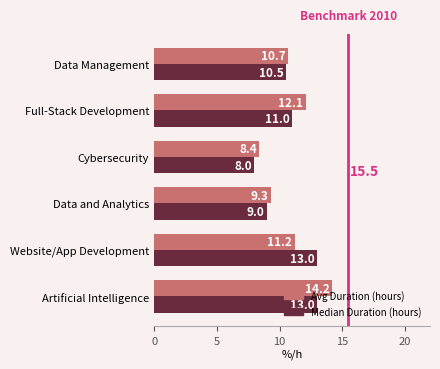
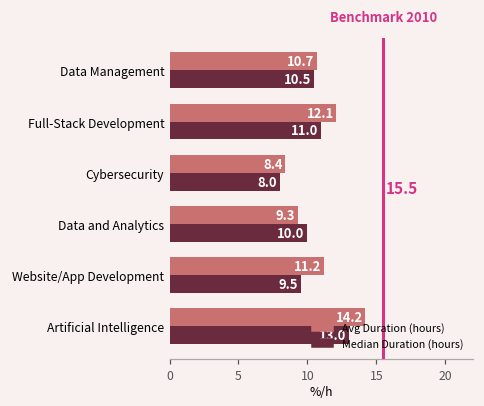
  {
    "Avg Duration (hours)": {
      "Data Management": 10.7,
      "Full-Stack Development": 12.1,
      "Cybersecurity": 8.4,
      "Data and Analytics": 9.3,
      "Website/App Development": 11.2,
      "Artificial Intelligence": 14.2
    },
    "Median Duration (hours)": {
      "Data Management": 10.5,
      "Full-Stack Development": 11.0,
      "Cybersecurity": 8.0,
-     "Data and Analytics": 9.0,
-     "Website/App Development": 13.0,
+     "Data and Analytics": 10.0,
+     "Website/App Development": 9.5,
      "Artificial Intelligence": 13.0
    }
  }
